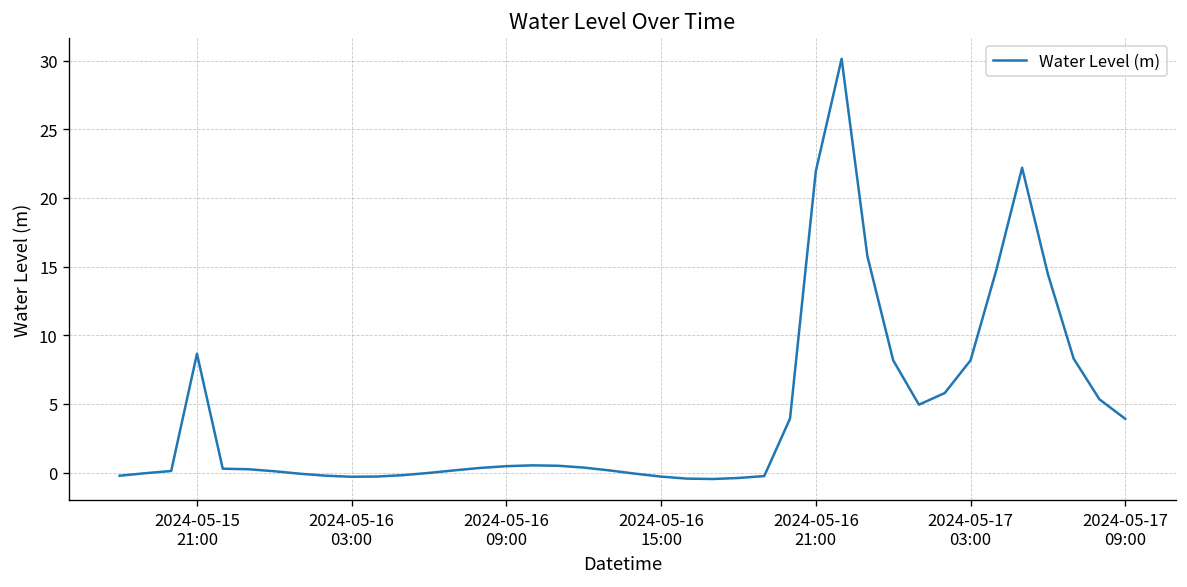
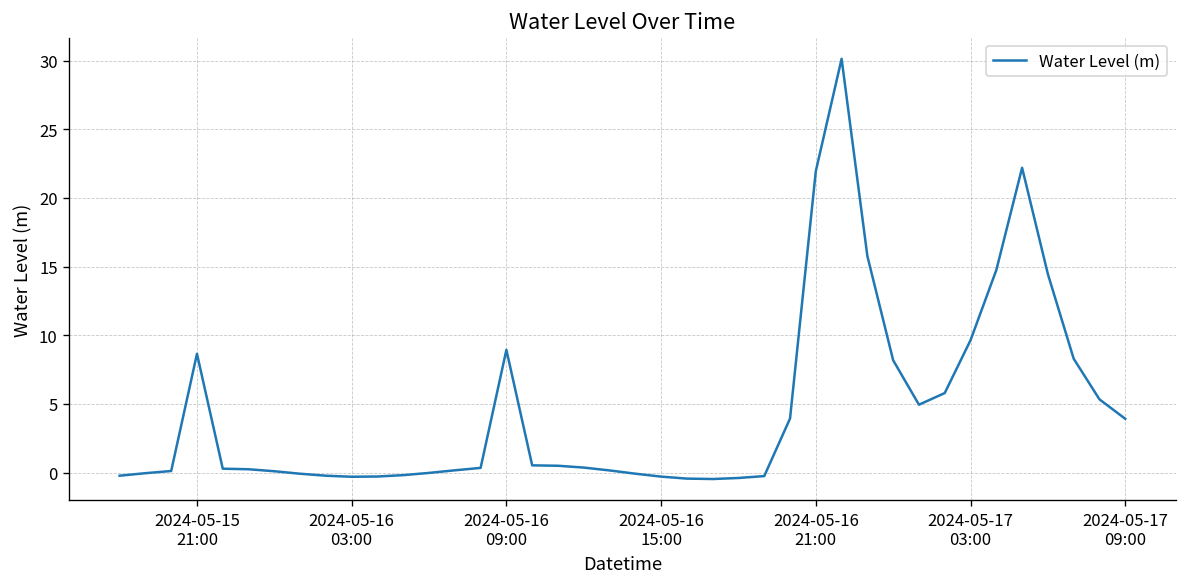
  {
    "2024-05-15 21:00": 8.6,
    "2024-05-16 03:00": -0.3,
-   "2024-05-16 09:00": 0.5,
+   "2024-05-16 09:00": 8.9,
    "2024-05-16 15:00": -0.3,
    "2024-05-16 21:00": 22.0,
-   "2024-05-17 03:00": 8.2,
+   "2024-05-17 03:00": 9.6,
    "2024-05-17 09:00": 3.9
  }
